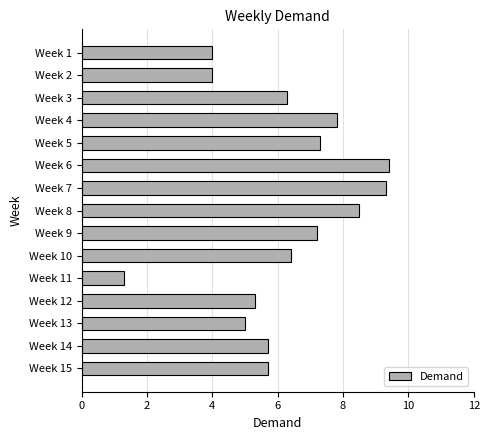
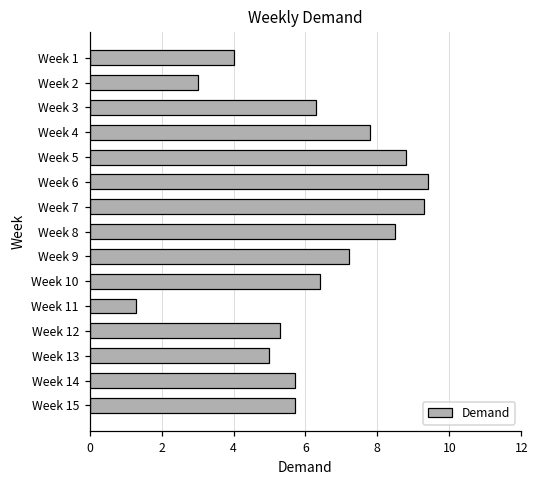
  {
    "Week 1": 4.0,
-   "Week 2": 4,
+   "Week 2": 3,
    "Week 3": 6.3,
    "Week 4": 7.8,
-   "Week 5": 7.3,
+   "Week 5": 8.8,
    "Week 6": 9.4,
    "Week 7": 9.3,
    "Week 8": 8.5,
    "Week 9": 7.2,
    "Week 10": 6.4,
    "Week 11": 1.3,
    "Week 12": 5.3,
    "Week 13": 5.0,
    "Week 14": 5.7,
    "Week 15": 5.7
  }
